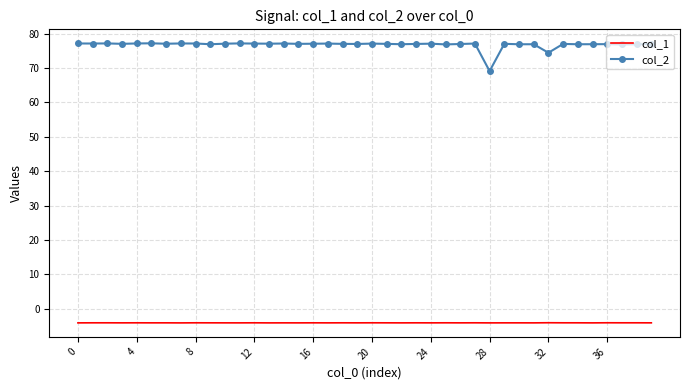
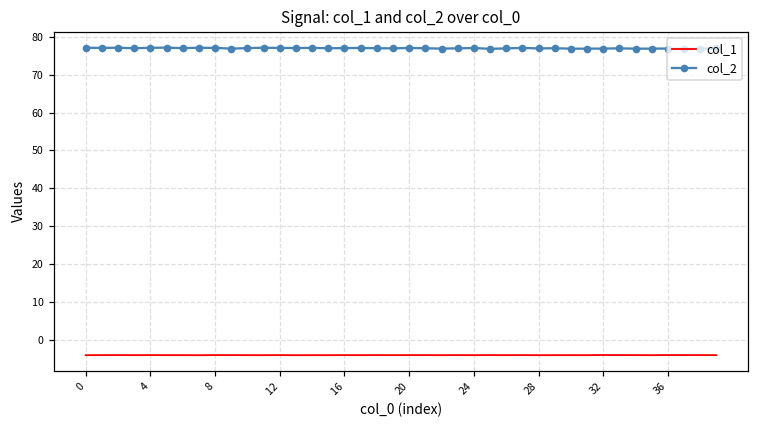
  {
    "col_1": {
      "0": -4,
      "4": -4,
      "8": -4,
      "12": -4,
      "16": -4,
      "20": -4,
      "24": -4,
      "28": -4,
      "32": -4,
      "36": -4
    },
    "col_2": {
      "0": 77,
      "4": 77,
      "8": 77,
      "12": 77,
      "16": 77,
      "20": 77,
      "24": 77,
-     "28": 69,
-     "32": 74
+     "28": 77,
+     "32": 77
    }
  }
